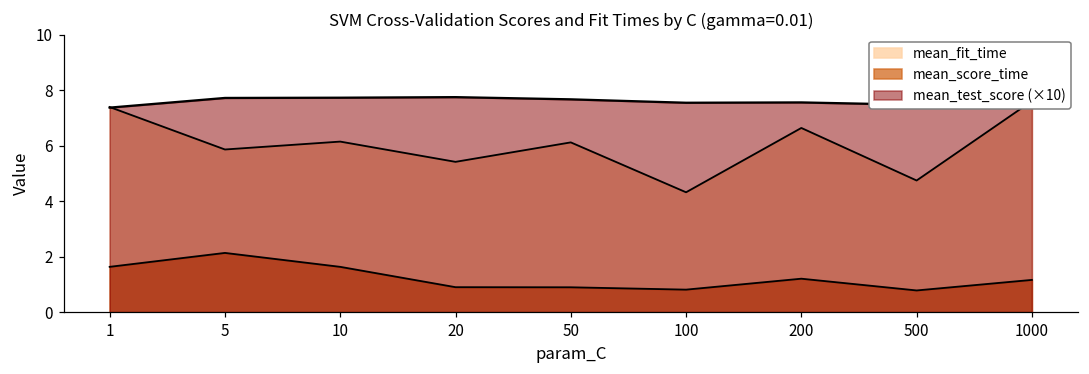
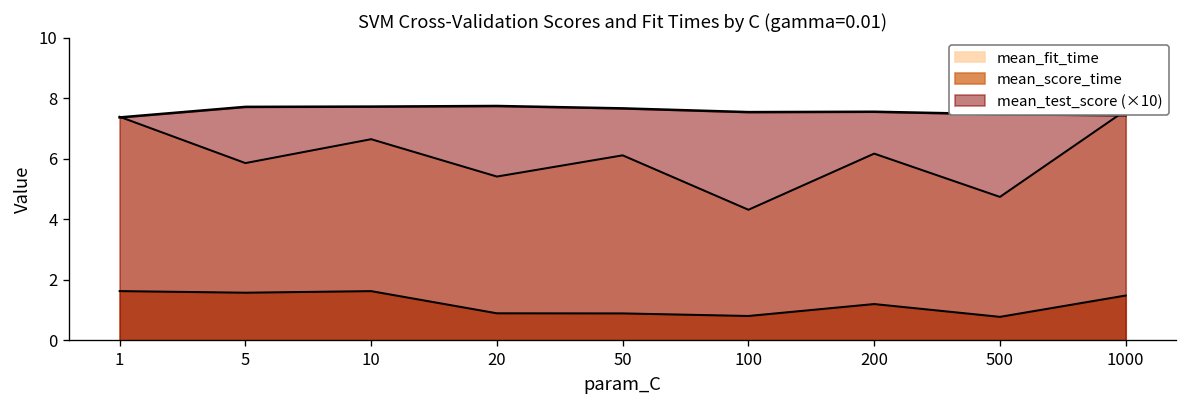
  {
    "mean_fit_time": {
      "5": 5.9,
-     "10": 6.1,
+     "10": 6.7,
      "20": 5.4,
      "50": 6.1,
      "100": 4.3,
-     "200": 6.6,
+     "200": 6.2,
      "500": 4.7
    },
    "mean_score_time": {
      "1": 1.6,
-     "5": 2.1,
+     "5": 1.6,
      "10": 1.6,
      "20": 0.9,
      "50": 0.9,
      "100": 0.8,
      "200": 1.2,
      "500": 0.8,
-     "1000": 1.2
+     "1000": 1.5
    },
    "mean_test_score (×10)": {
      "5": 7.7,
      "10": 7.7,
      "20": 7.7,
      "50": 7.7,
      "100": 7.5,
      "200": 7.6
    }
  }
